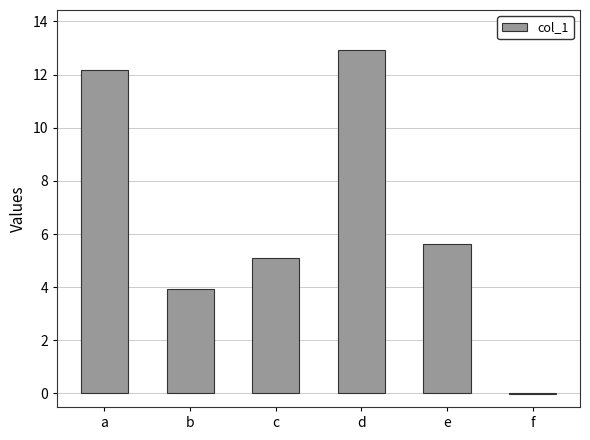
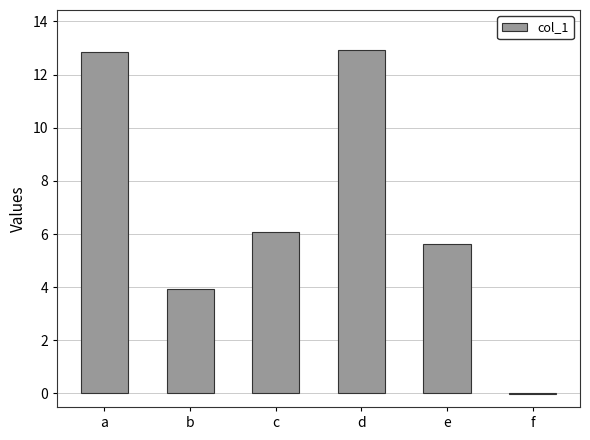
  {
-   "a": 12.2,
+   "a": 12.9,
    "b": 3.9,
-   "c": 5.1,
+   "c": 6.1,
    "d": 12.9,
    "e": 5.6
  }
